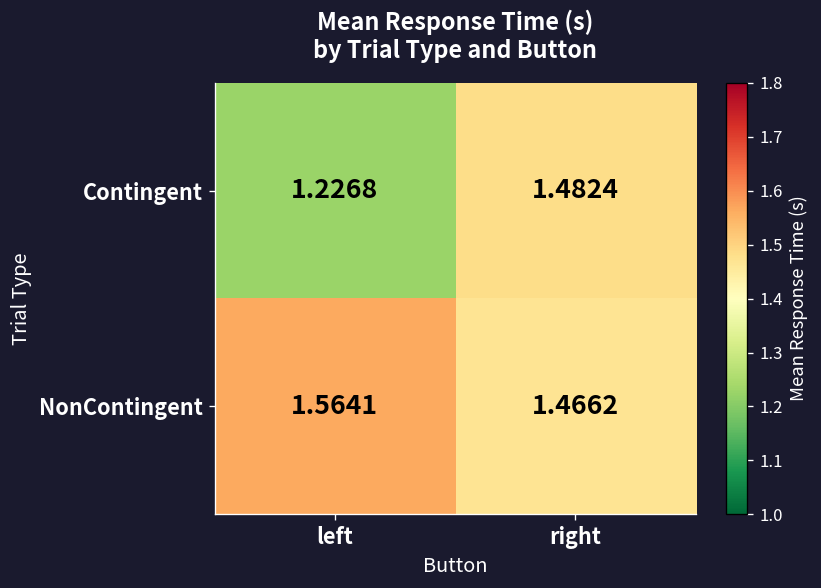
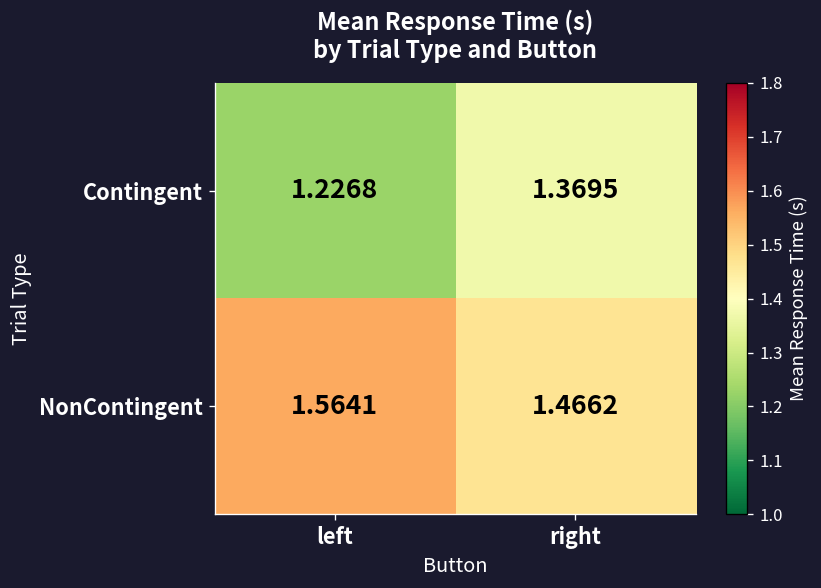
  {
    "Contingent": {
      "left": 1.2268,
-     "right": 1.4824
+     "right": 1.3695
    },
    "NonContingent": {
      "left": 1.5641,
      "right": 1.4662
    }
  }
